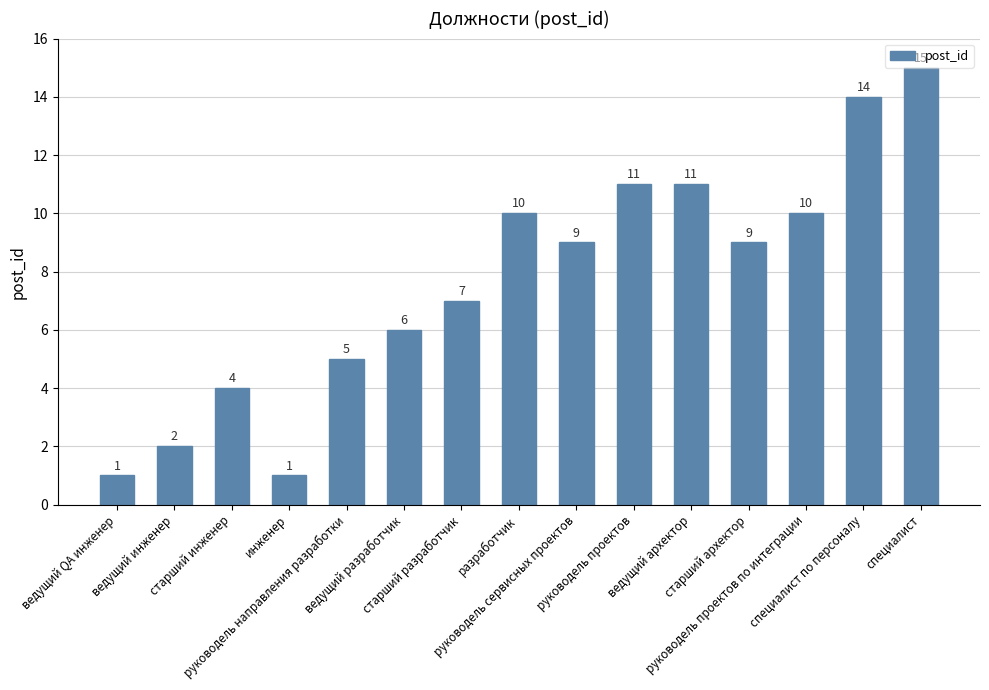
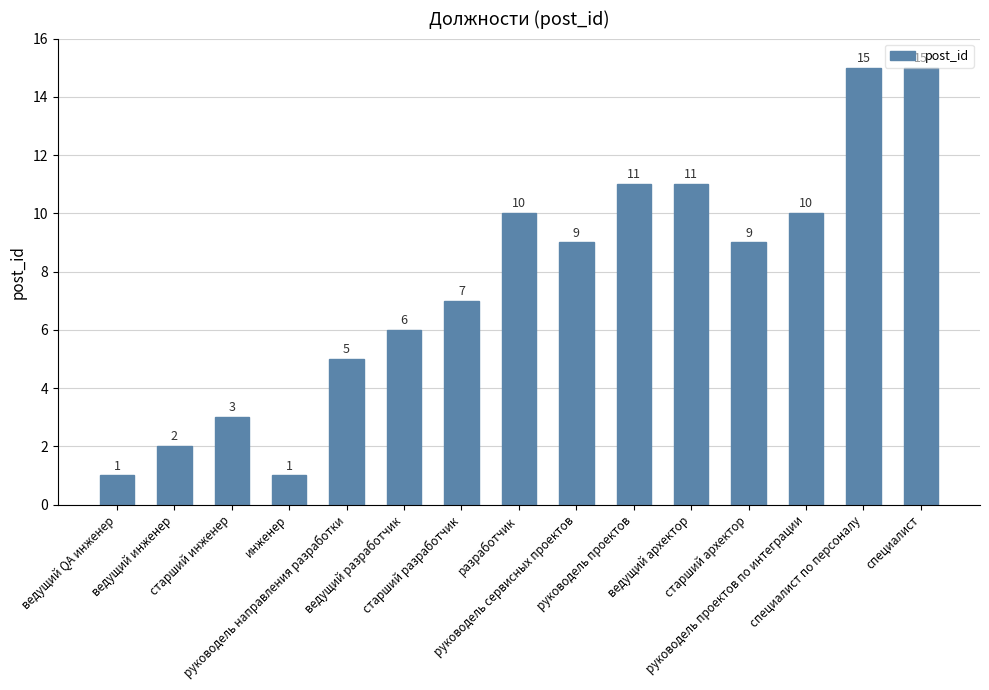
  {
    "ведущий QA инженер": 1,
    "ведущий инженер": 2,
-   "старший инженер": 4,
+   "старший инженер": 3,
    "инженер": 1,
    "руководель направления разработки": 5,
    "ведущий разработчик": 6,
    "старший разработчик": 7,
    "разработчик": 10,
    "руководель сервисных проектов": 9,
    "руководель проектов": 11,
    "ведущий архектор": 11,
    "старший архектор": 9,
    "руководель проектов по интеграции": 10,
-   "специалист по персоналу": 14
+   "специалист по персоналу": 15
  }
